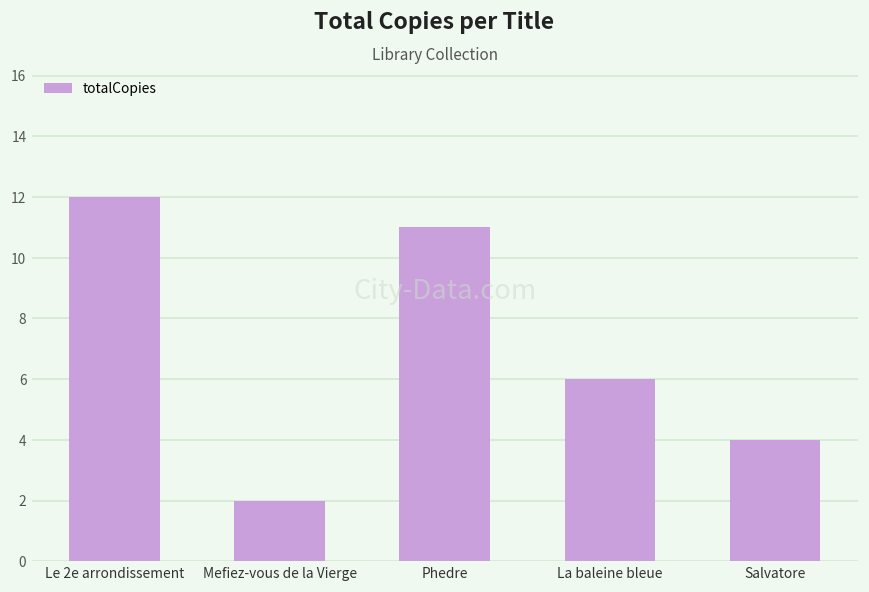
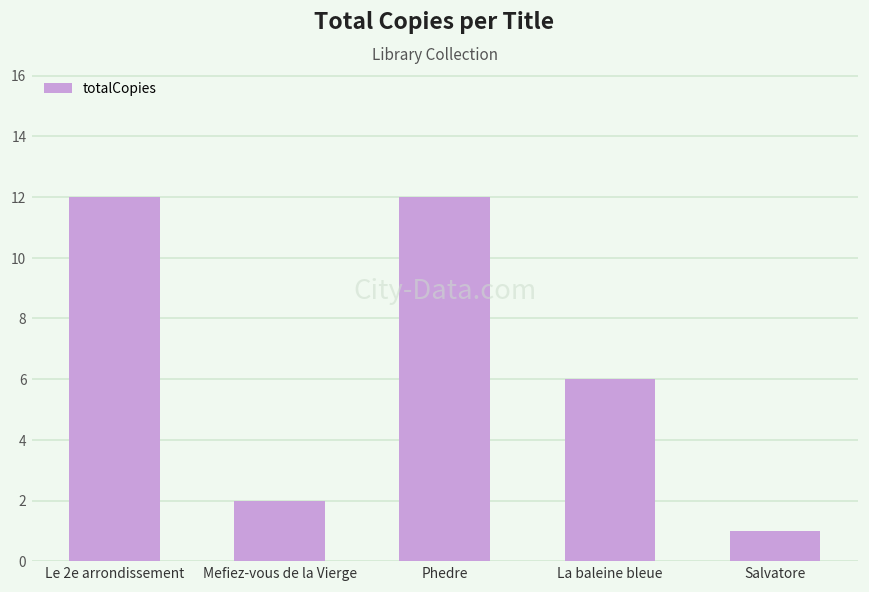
  {
    "Le 2e arrondissement": 12,
    "Mefiez-vous de la Vierge": 2,
-   "Phedre": 11,
+   "Phedre": 12,
    "La baleine bleue": 6,
-   "Salvatore": 4
+   "Salvatore": 1
  }
